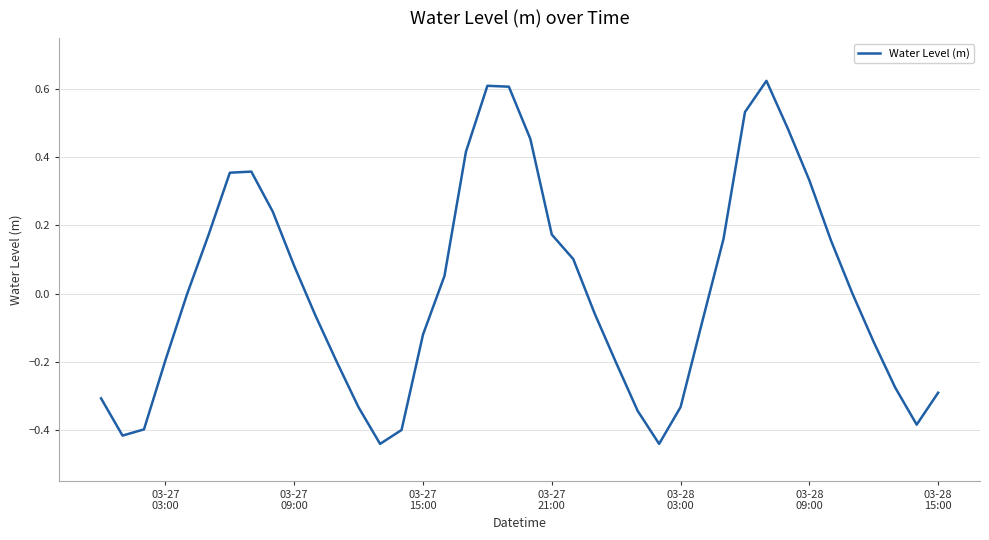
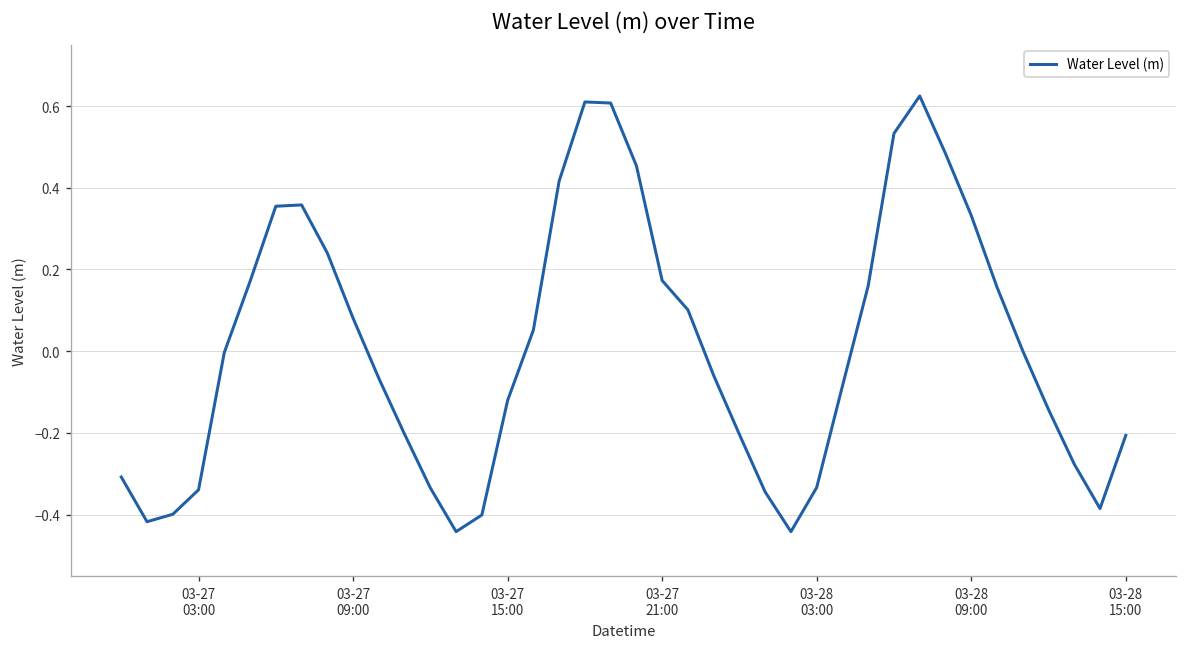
  {
-   "03-27 03:00": -0.20,
+   "03-27 03:00": -0.34,
    "03-27 09:00": 0.08,
    "03-27 15:00": -0.12,
    "03-27 21:00": 0.17,
    "03-28 03:00": -0.33,
    "03-28 09:00": 0.33,
-   "03-28 15:00": -0.29
+   "03-28 15:00": -0.21
  }
